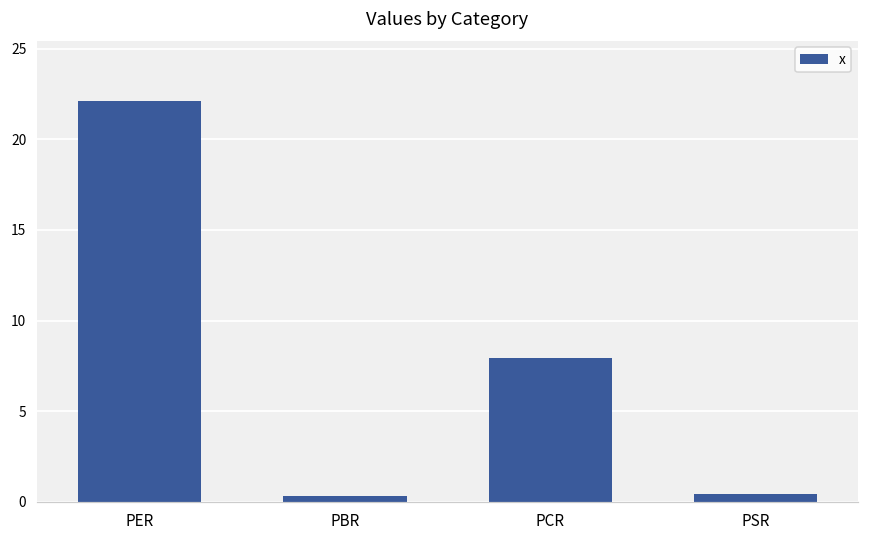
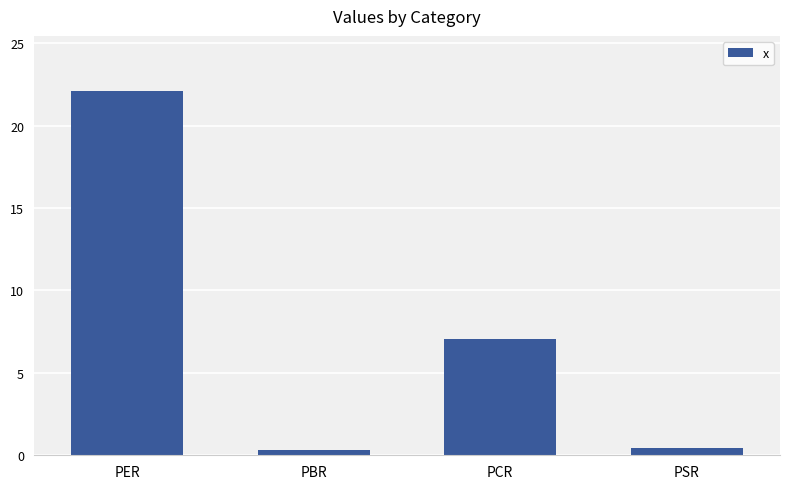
  {
    "PER": 22.1,
    "PBR": 0.3,
-   "PCR": 8.0,
+   "PCR": 7.1,
    "PSR": 0.4
  }
